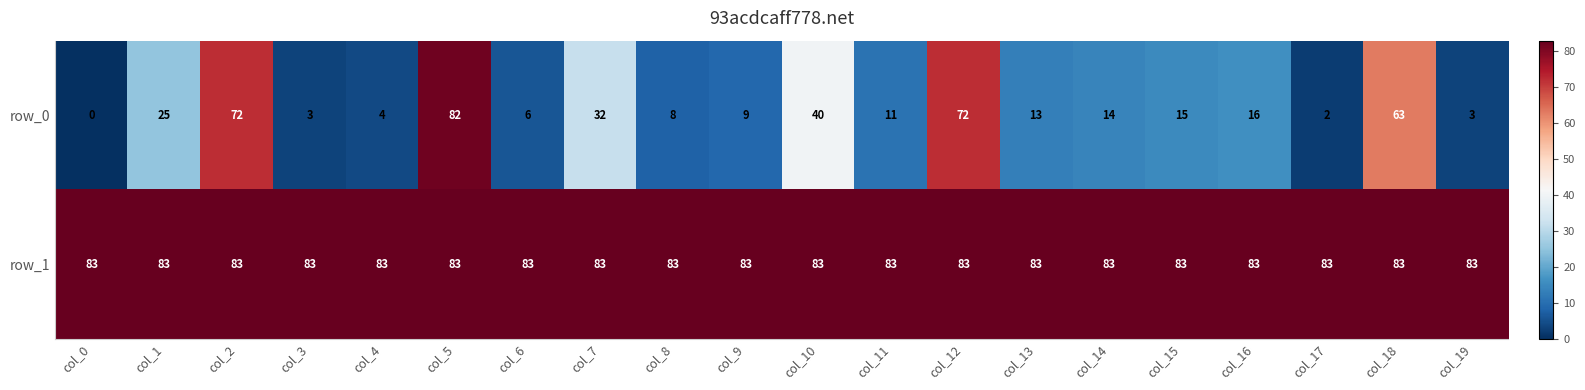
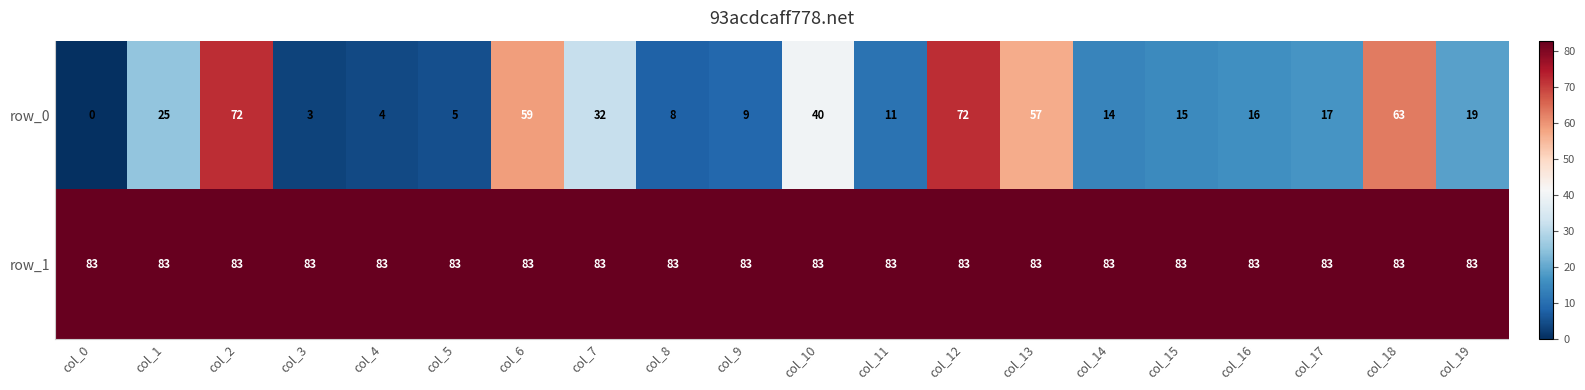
  {
    "row_0": {
      "col_0": 0,
      "col_1": 25,
      "col_2": 72,
      "col_3": 3,
      "col_4": 4,
-     "col_5": 82,
-     "col_6": 6,
+     "col_5": 5,
+     "col_6": 59,
      "col_7": 32,
      "col_8": 8,
      "col_9": 9,
      "col_10": 40,
      "col_11": 11,
      "col_12": 72,
-     "col_13": 13,
+     "col_13": 57,
      "col_14": 14,
      "col_15": 15,
      "col_16": 16,
-     "col_17": 2,
+     "col_17": 17,
      "col_18": 63,
-     "col_19": 3
+     "col_19": 19
    },
    "row_1": {
      "col_0": 83,
      "col_1": 83,
      "col_2": 83,
      "col_3": 83,
      "col_4": 83,
      "col_5": 83,
      "col_6": 83,
      "col_7": 83,
      "col_8": 83,
      "col_9": 83,
      "col_10": 83,
      "col_11": 83,
      "col_12": 83,
      "col_13": 83,
      "col_14": 83,
      "col_15": 83,
      "col_16": 83,
      "col_17": 83,
      "col_18": 83,
      "col_19": 83
    }
  }
